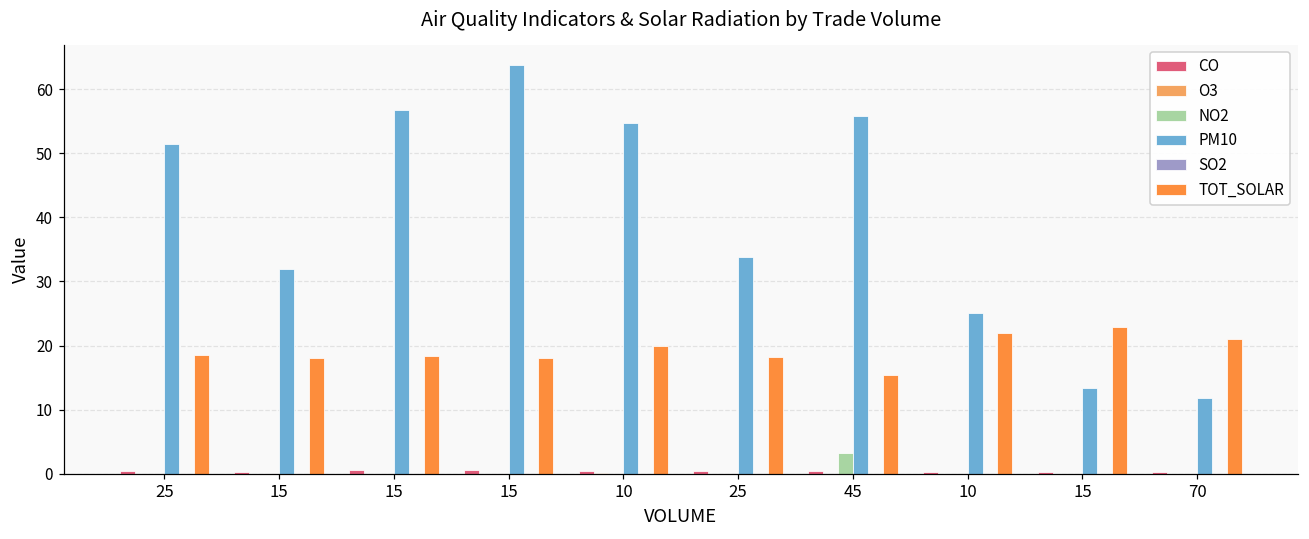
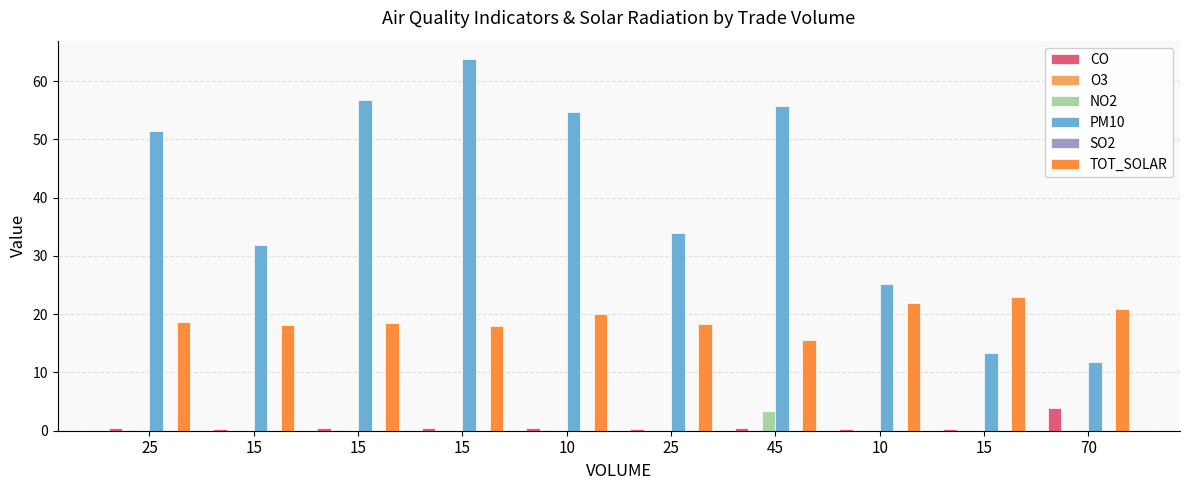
  {
    "CO": {
      "45": 0,
-     "70": 0
+     "70": 4
    },
    "NO2": {
      "45": 3
    }
  }
